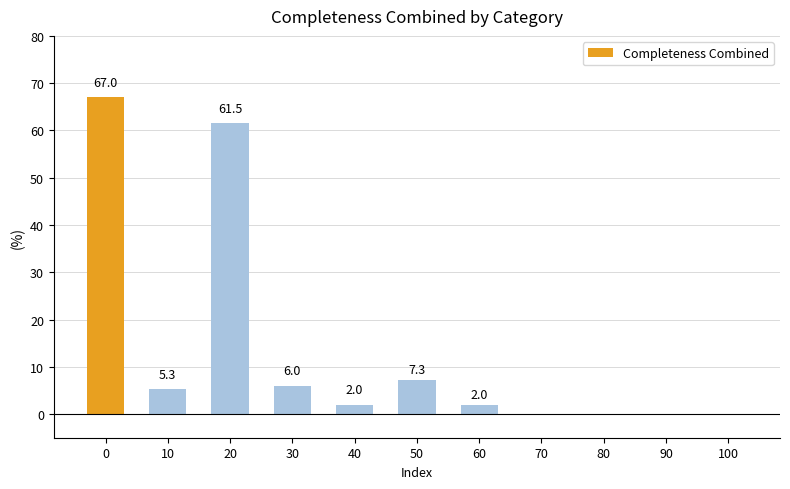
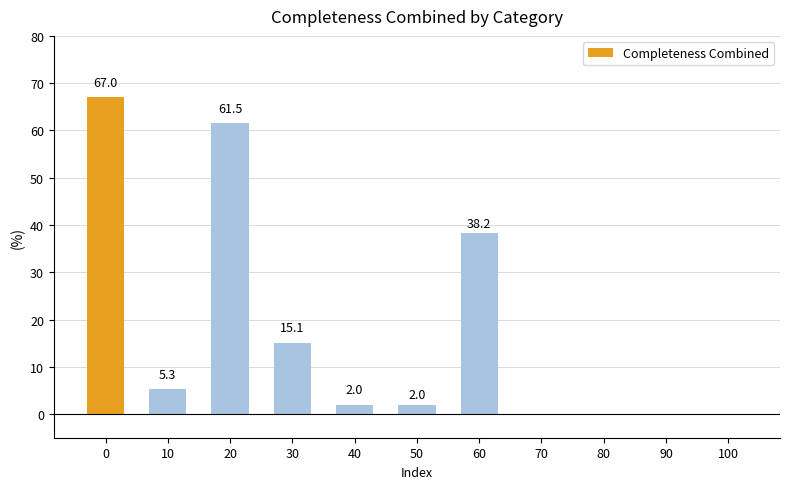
  {
    "0": 67.0,
    "10": 5.3,
    "20": 61.5,
-   "30": 6.0,
+   "30": 15.1,
    "40": 2.0,
-   "50": 7.3,
-   "60": 2.0
+   "50": 2.0,
+   "60": 38.2
  }
